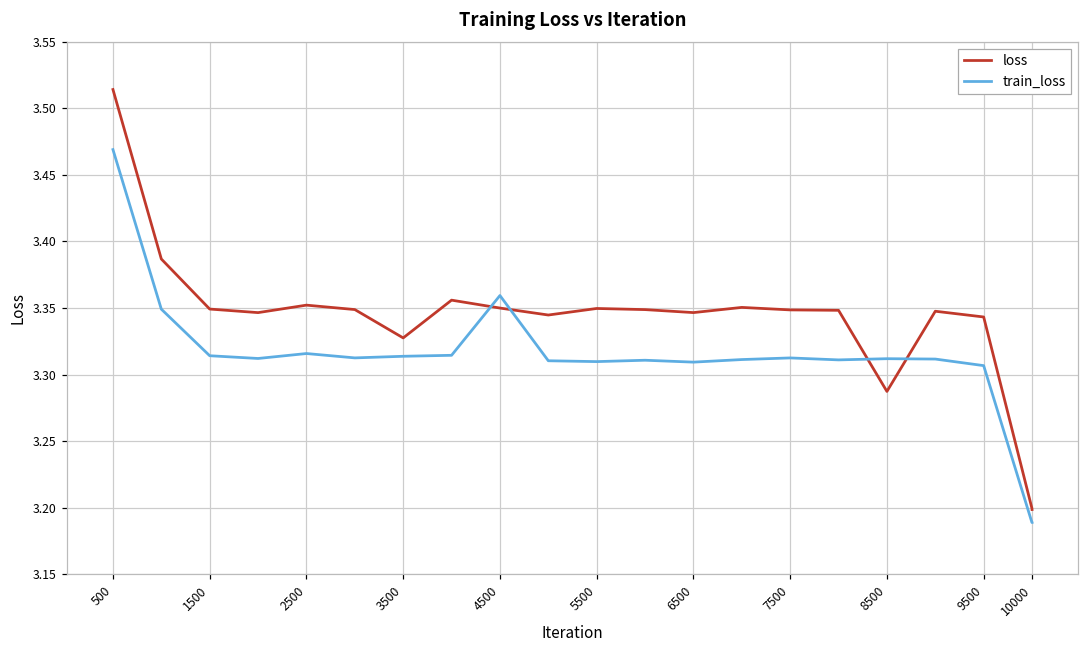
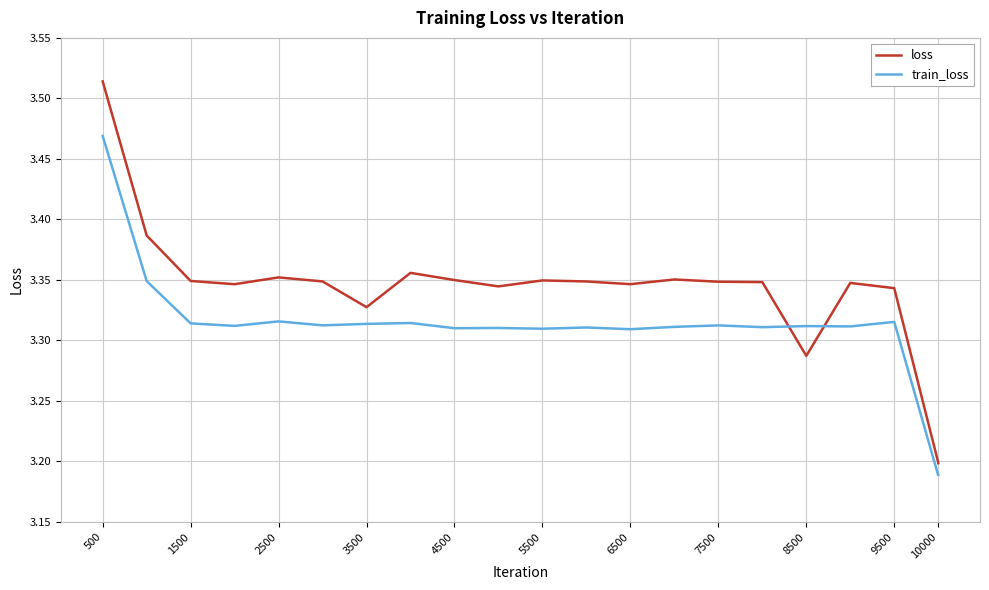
  {
    "loss": {
      "500": 3.514,
      "1500": 3.349,
      "2500": 3.352,
      "3500": 3.327,
      "4500": 3.350,
      "5500": 3.350,
      "6500": 3.347,
      "7500": 3.349,
      "8500": 3.287,
      "9500": 3.343,
      "10000": 3.199
    },
    "train_loss": {
      "500": 3.469,
      "1500": 3.314,
      "2500": 3.316,
      "3500": 3.314,
-     "4500": 3.359,
+     "4500": 3.310,
      "5500": 3.310,
      "6500": 3.309,
      "7500": 3.312,
      "8500": 3.312,
-     "9500": 3.307,
+     "9500": 3.315,
      "10000": 3.189
    }
  }
